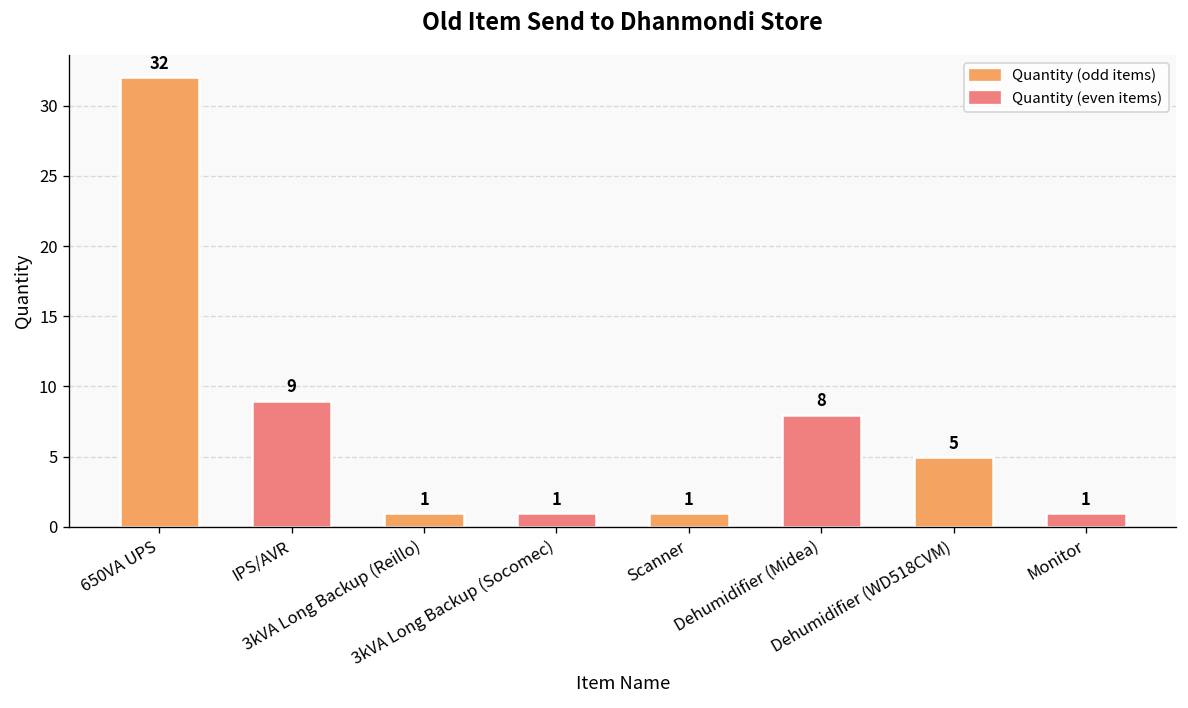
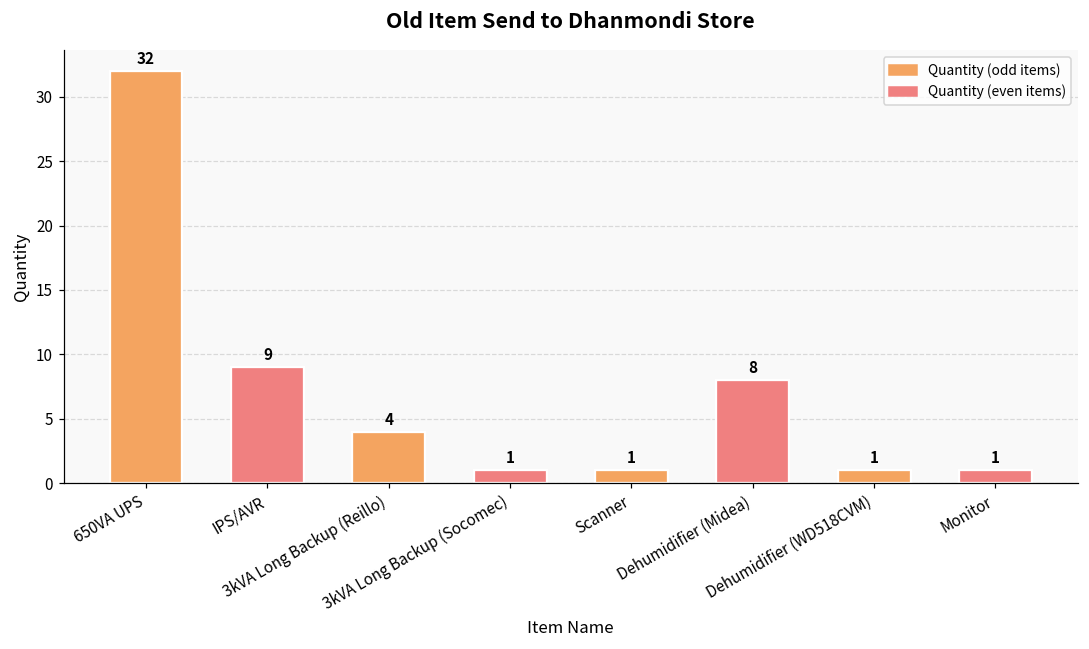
  {
    "650VA UPS": 32,
    "IPS/AVR": 9,
-   "3kVA Long Backup (Reillo)": 1,
+   "3kVA Long Backup (Reillo)": 4,
    "3kVA Long Backup (Socomec)": 1,
    "Scanner": 1,
    "Dehumidifier (Midea)": 8,
-   "Dehumidifier (WD518CVM)": 5,
+   "Dehumidifier (WD518CVM)": 1,
    "Monitor": 1
  }
